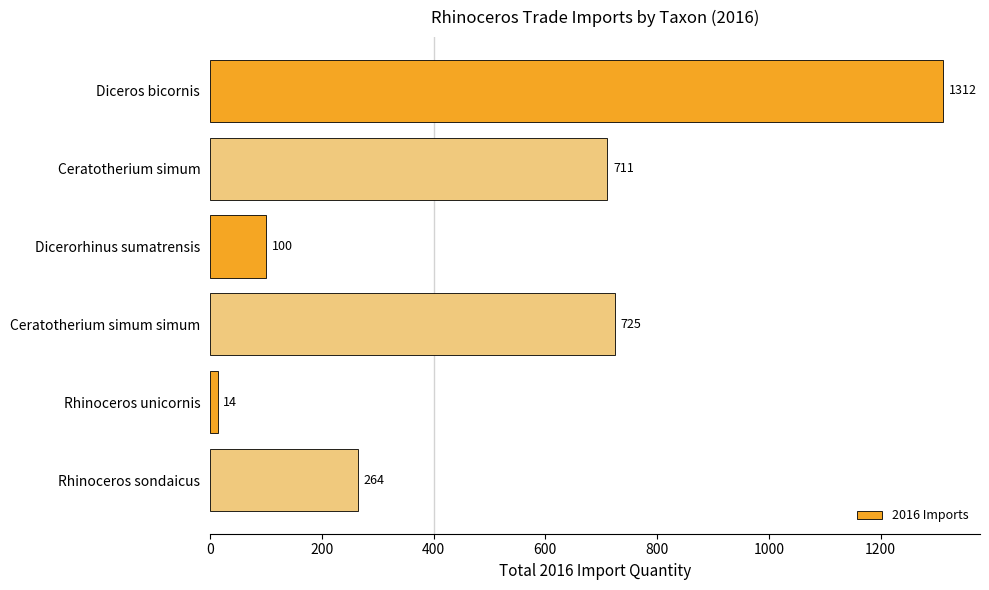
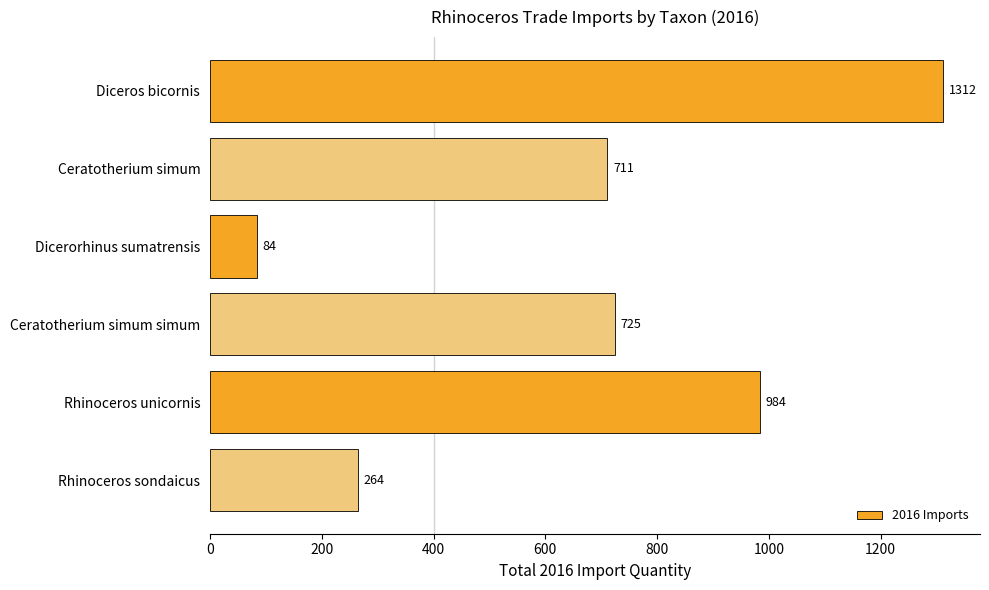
  {
    "Diceros bicornis": 1312,
    "Ceratotherium simum": 711,
-   "Dicerorhinus sumatrensis": 100,
+   "Dicerorhinus sumatrensis": 84,
    "Ceratotherium simum simum": 725,
-   "Rhinoceros unicornis": 14,
+   "Rhinoceros unicornis": 984,
    "Rhinoceros sondaicus": 264
  }
